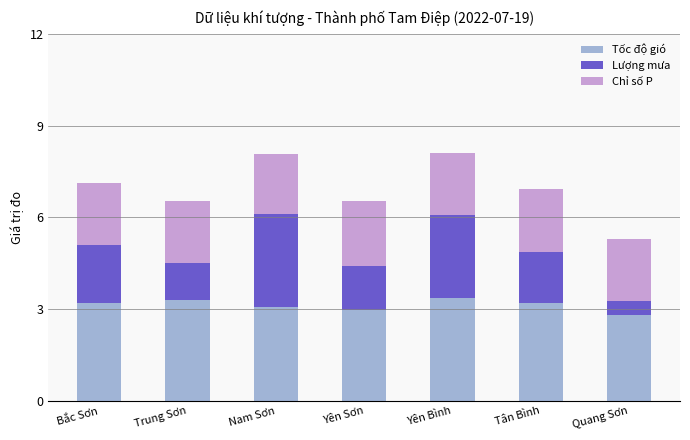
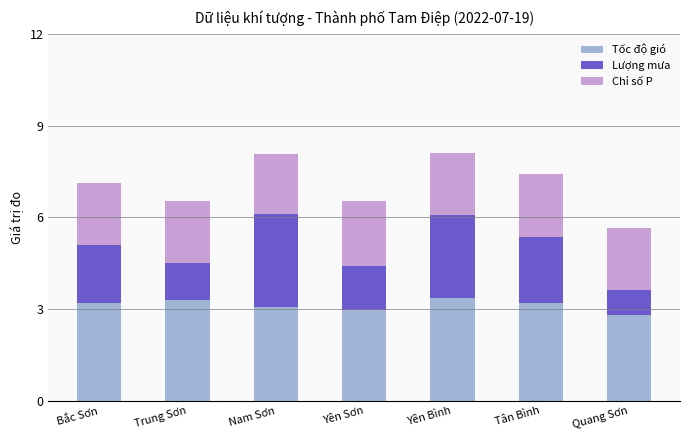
  {
    "Lượng mưa": {
      "Bắc Sơn": 1.9,
      "Trung Sơn": 1.2,
      "Nam Sơn": 3.0,
      "Yên Sơn": 1.4,
      "Yên Bình": 2.7,
-     "Tân Bình": 1.7,
-     "Quang Sơn": 0.5
+     "Tân Bình": 2.2,
+     "Quang Sơn": 0.8
    }
  }
